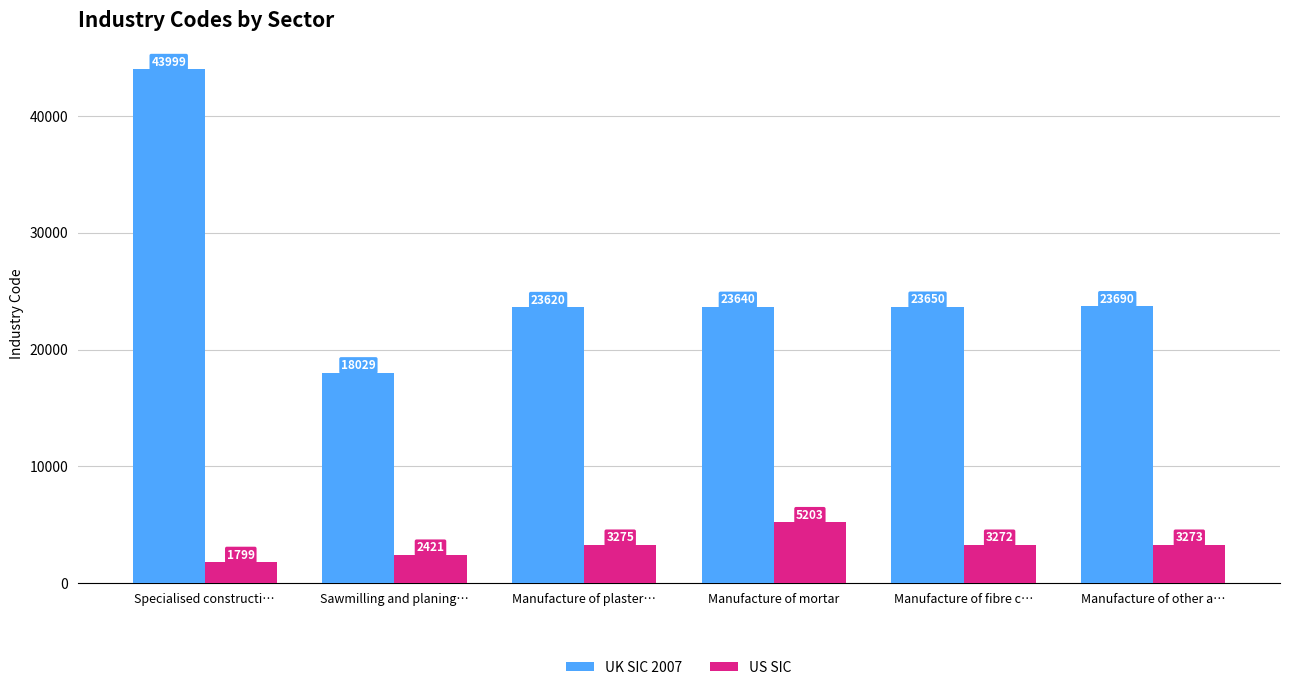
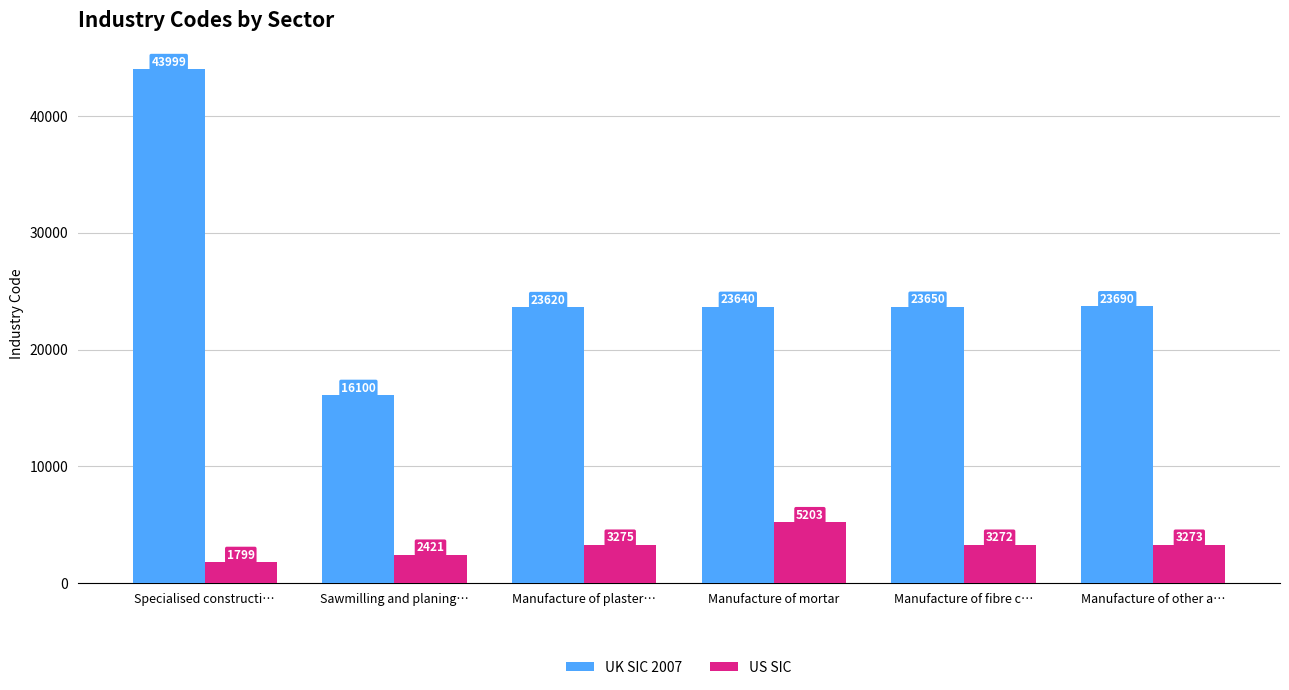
  {
    "UK SIC 2007": {
-     "Sawmilling and planing…": 18029
+     "Sawmilling and planing…": 16100
    }
  }
